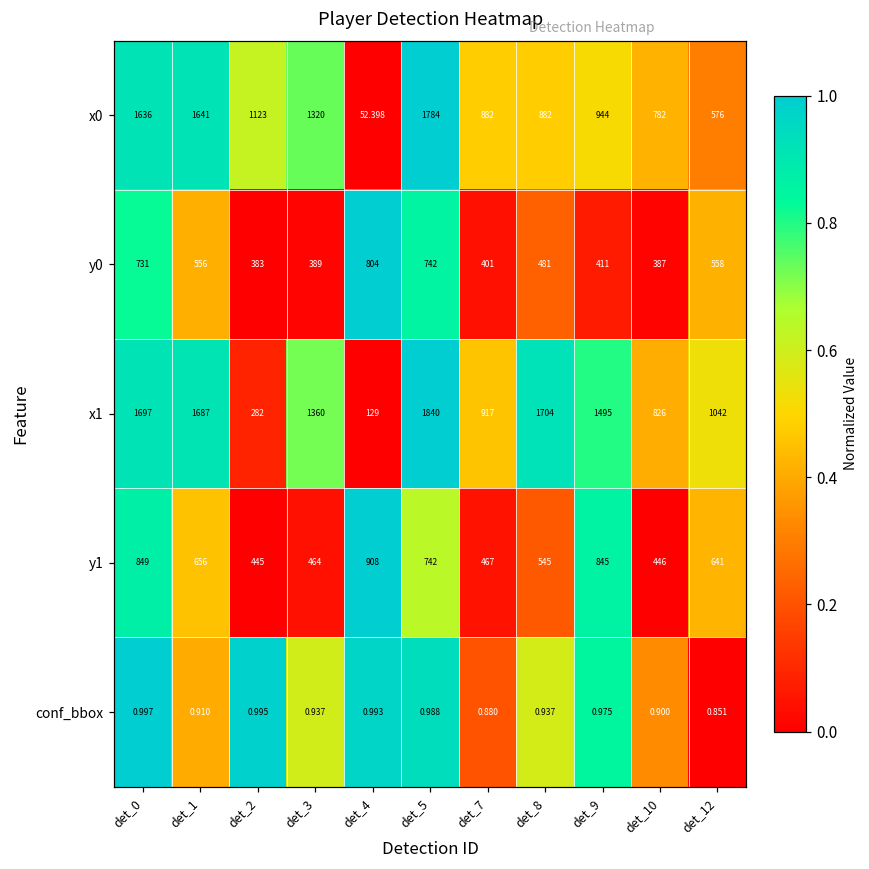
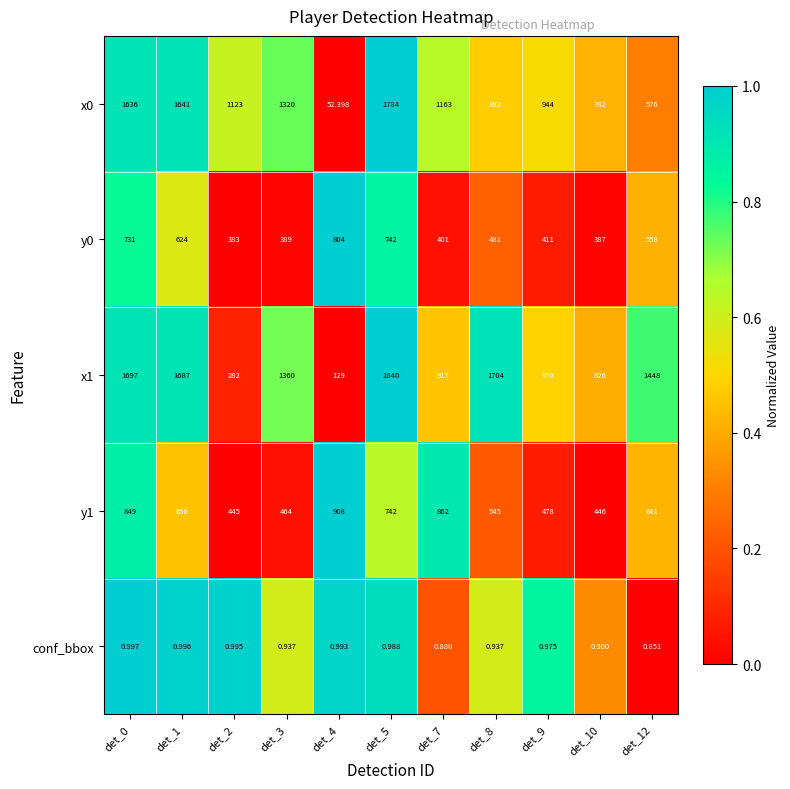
  {
    "x0": {
      "det_0": 1636,
      "det_1": 1641,
      "det_2": 1123,
      "det_3": 1320,
      "det_4": 52.398,
      "det_5": 1784,
-     "det_7": 882,
+     "det_7": 1163,
      "det_8": 882,
      "det_9": 944,
      "det_10": 782,
      "det_12": 576
    },
    "y0": {
      "det_0": 731,
-     "det_1": 556,
+     "det_1": 624,
      "det_2": 383,
      "det_3": 389,
      "det_4": 804,
      "det_5": 742,
      "det_7": 401,
      "det_8": 481,
      "det_9": 411,
      "det_10": 387,
      "det_12": 558
    },
    "x1": {
      "det_0": 1697,
      "det_1": 1687,
      "det_2": 282,
      "det_3": 1360,
      "det_4": 129,
      "det_5": 1840,
      "det_7": 917,
      "det_8": 1704,
-     "det_9": 1495,
+     "det_9": 970,
      "det_10": 826,
-     "det_12": 1042
+     "det_12": 1448
    },
    "y1": {
      "det_0": 849,
      "det_1": 656,
      "det_2": 445,
      "det_3": 464,
      "det_4": 908,
      "det_5": 742,
-     "det_7": 467,
+     "det_7": 862,
      "det_8": 545,
-     "det_9": 845,
+     "det_9": 478,
      "det_10": 446,
      "det_12": 641
    },
    "conf_bbox": {
      "det_0": 0.997,
-     "det_1": 0.910,
+     "det_1": 0.996,
      "det_2": 0.995,
      "det_3": 0.937,
      "det_4": 0.993,
      "det_5": 0.988,
      "det_7": 0.880,
      "det_8": 0.937,
      "det_9": 0.975,
      "det_10": 0.900,
      "det_12": 0.851
    }
  }
